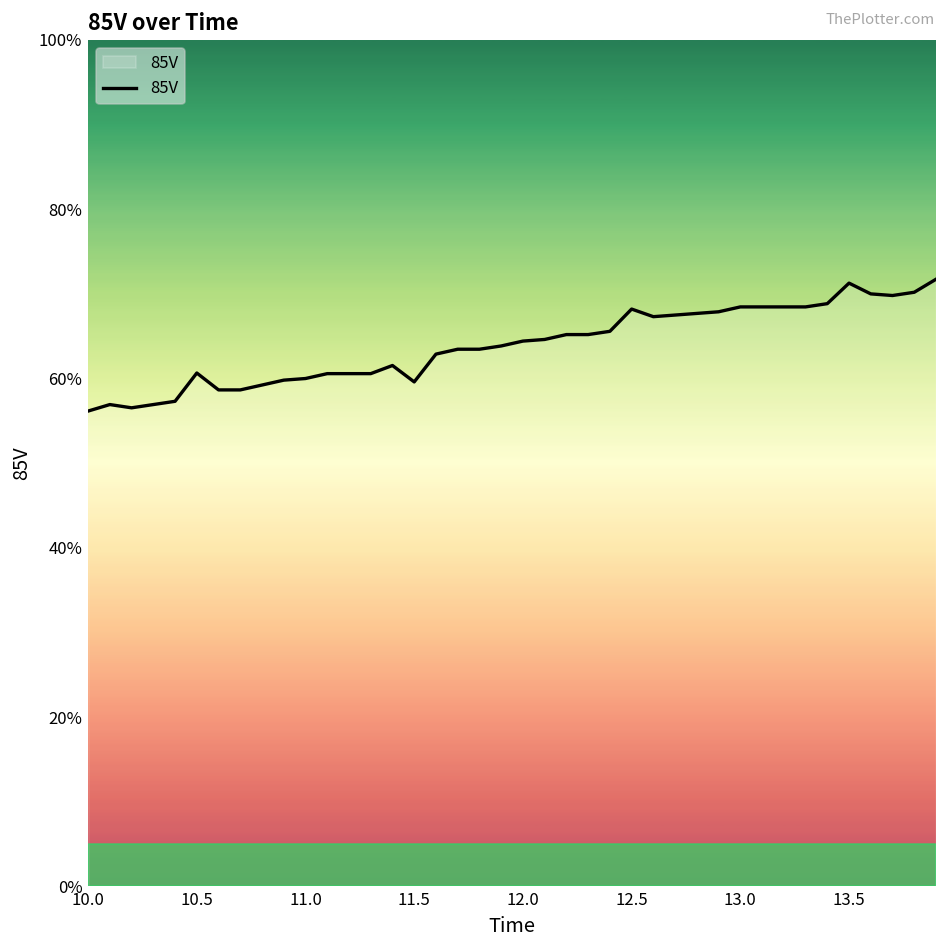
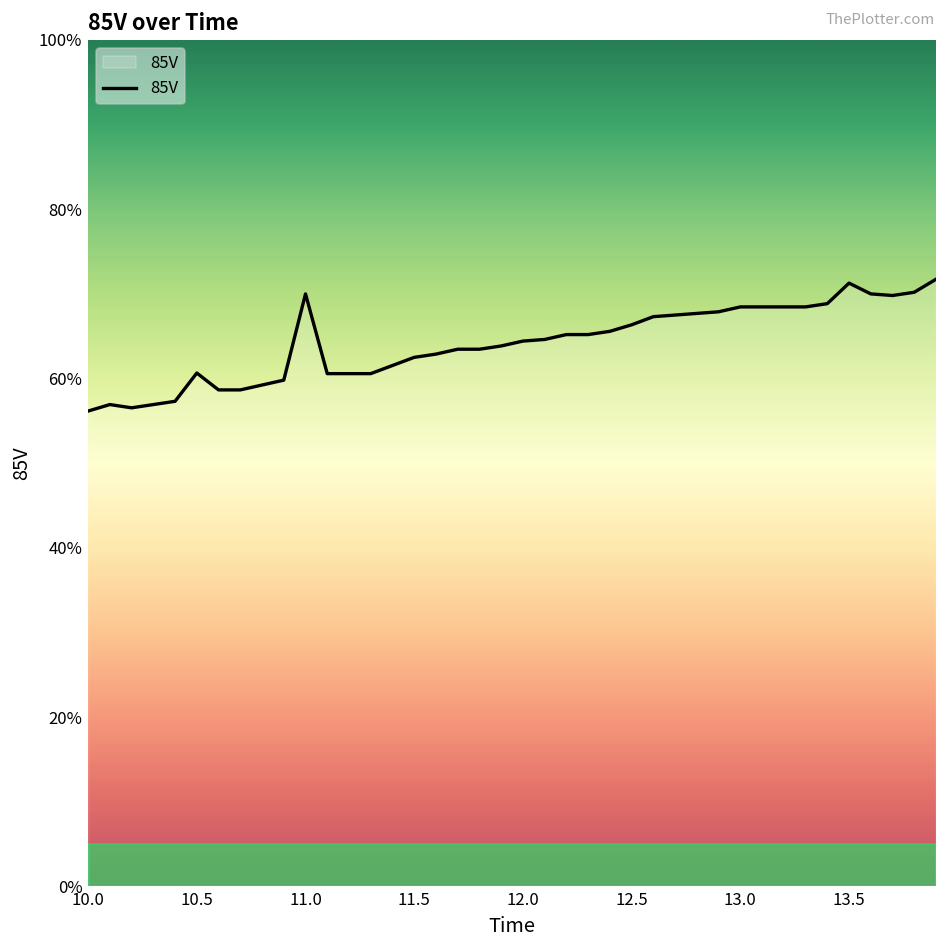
  {
    "10.0": "56%",
    "10.5": "61%",
-   "11.0": "60%",
-   "11.5": "60%",
+   "11.0": "70%",
+   "11.5": "63%",
    "12.0": "64%",
-   "12.5": "68%",
+   "12.5": "66%",
    "13.0": "68%",
    "13.5": "71%"
  }
